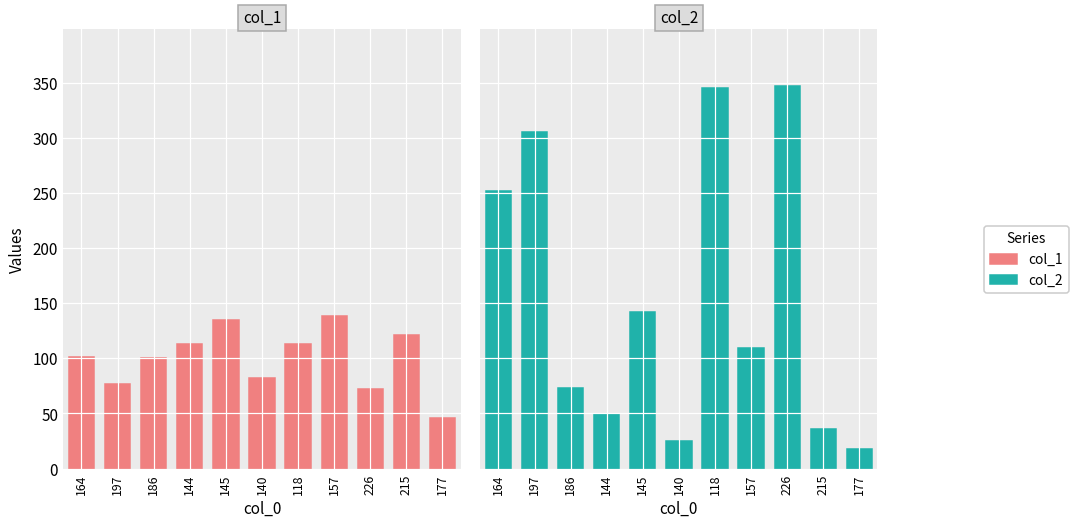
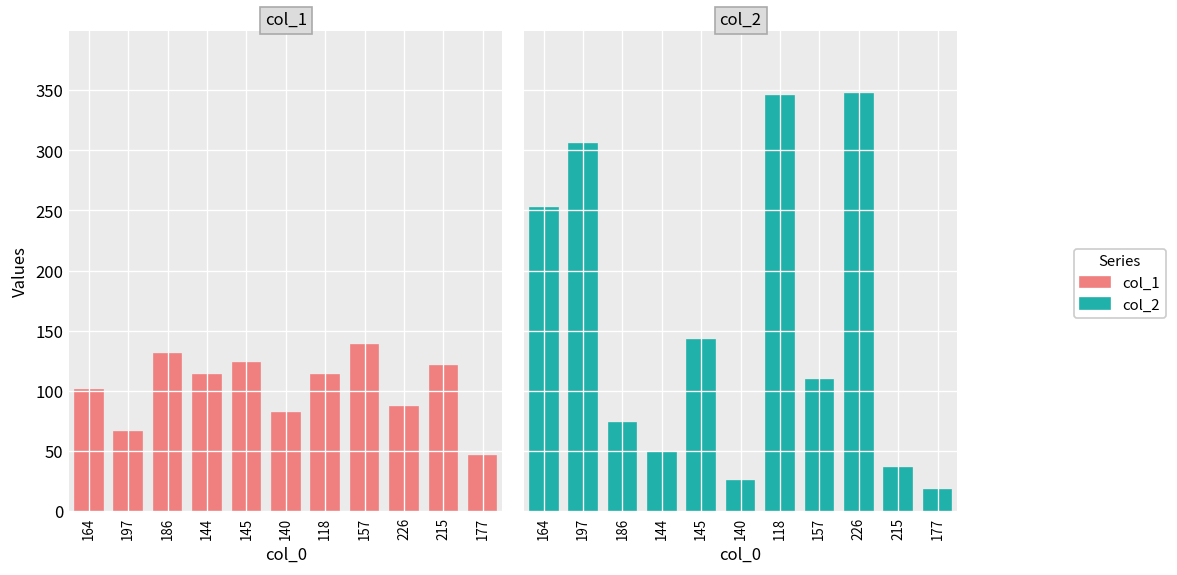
  {
    "col_1": {
      "164": 101,
-     "197": 77,
-     "186": 100,
+     "197": 66,
+     "186": 131,
      "144": 113,
-     "145": 135,
+     "145": 123,
      "140": 82,
      "118": 113,
      "157": 138,
-     "226": 72,
+     "226": 87,
      "215": 121,
      "177": 46
    }
  }
